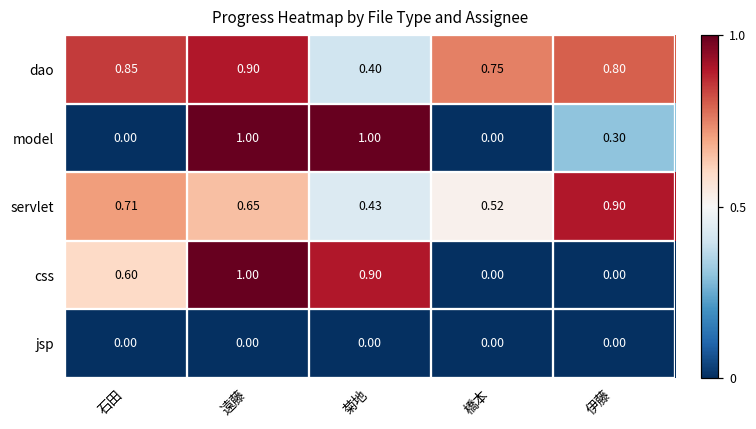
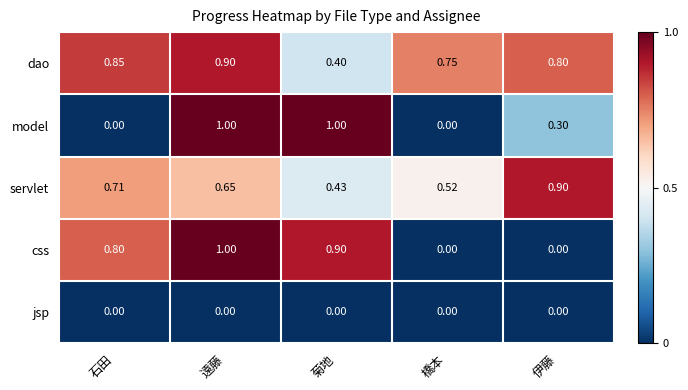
  {
    "dao": {
      "石田": 0.85,
      "遠藤": 0.90,
      "菊地": 0.40,
      "橋本": 0.75,
      "伊藤": 0.80
    },
    "model": {
      "石田": 0.00,
      "遠藤": 1.00,
      "菊地": 1.00,
      "橋本": 0.00,
      "伊藤": 0.30
    },
    "servlet": {
      "石田": 0.71,
      "遠藤": 0.65,
      "菊地": 0.43,
      "橋本": 0.52,
      "伊藤": 0.90
    },
    "css": {
-     "石田": 0.60,
+     "石田": 0.80,
      "遠藤": 1.00,
      "菊地": 0.90,
      "橋本": 0.00,
      "伊藤": 0.00
    },
    "jsp": {
      "石田": 0.00,
      "遠藤": 0.00,
      "菊地": 0.00,
      "橋本": 0.00,
      "伊藤": 0.00
    }
  }
